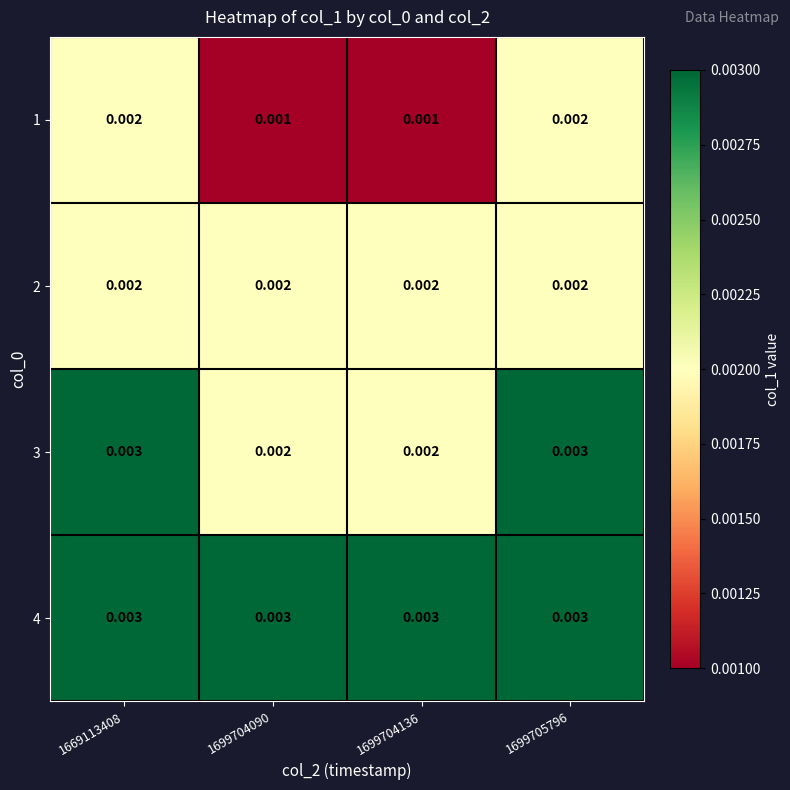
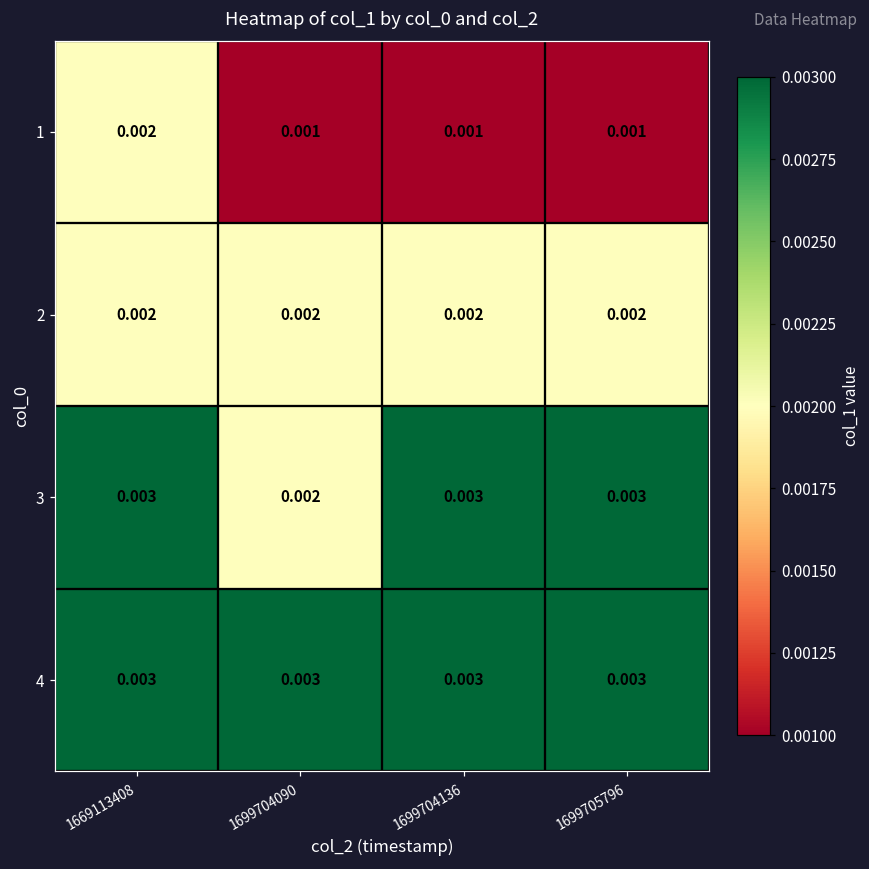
  {
    "1": {
      "1669113408": 0.002,
      "1699704090": 0.001,
      "1699704136": 0.001,
-     "1699705796": 0.002
+     "1699705796": 0.001
    },
    "2": {
      "1669113408": 0.002,
      "1699704090": 0.002,
      "1699704136": 0.002,
      "1699705796": 0.002
    },
    "3": {
      "1669113408": 0.003,
      "1699704090": 0.002,
-     "1699704136": 0.002,
+     "1699704136": 0.003,
      "1699705796": 0.003
    },
    "4": {
      "1669113408": 0.003,
      "1699704090": 0.003,
      "1699704136": 0.003,
      "1699705796": 0.003
    }
  }
